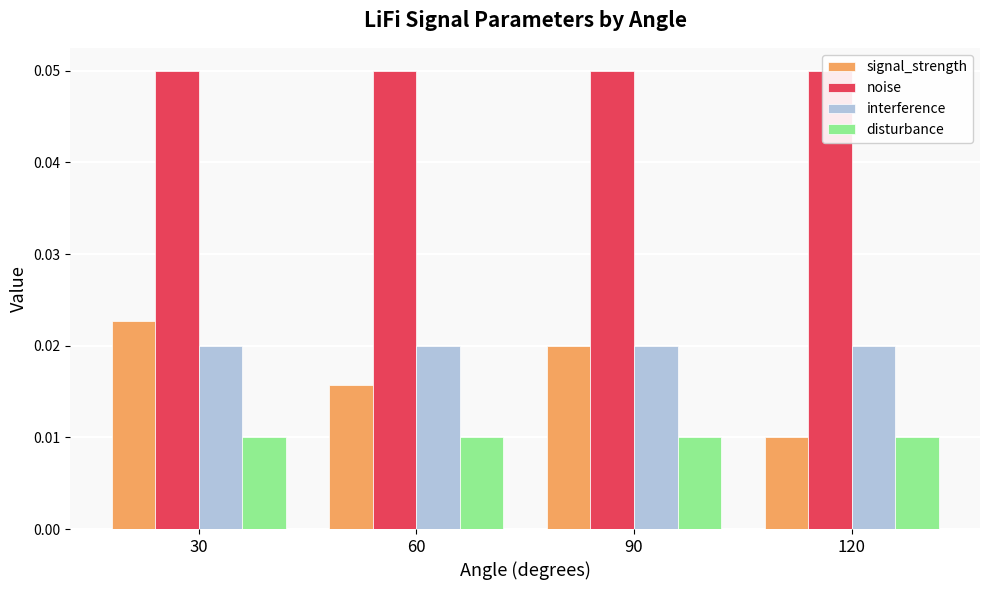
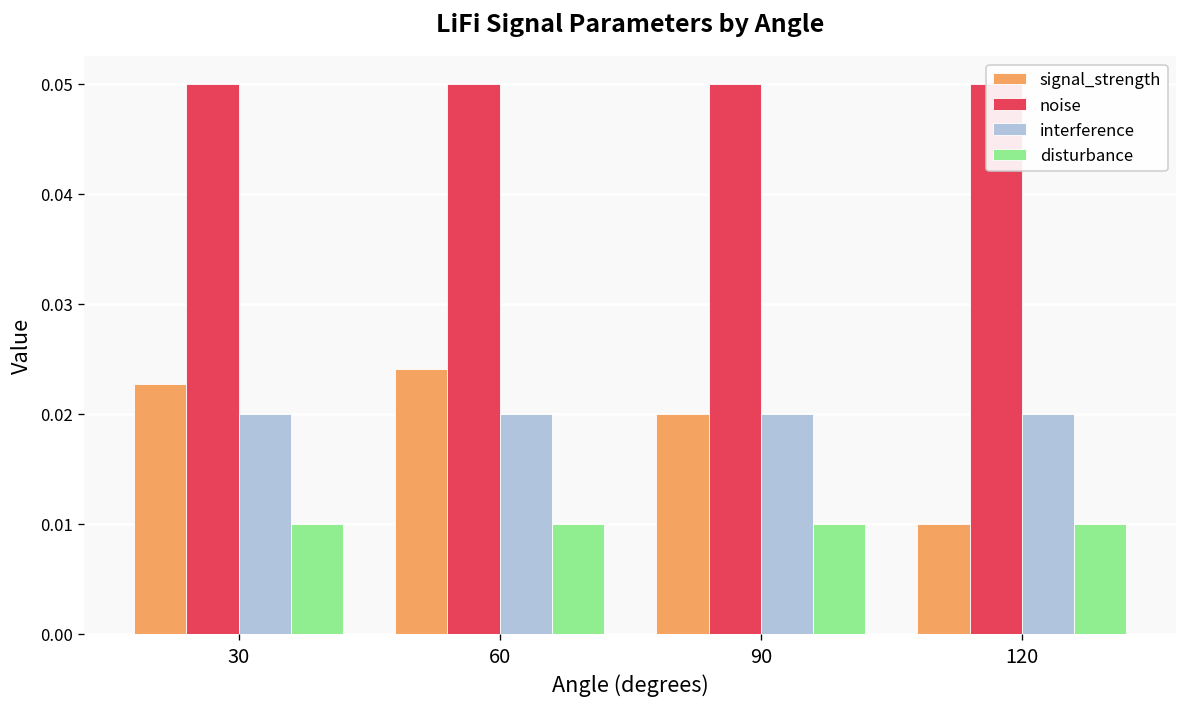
  {
    "signal_strength": {
      "30": 0.023,
-     "60": 0.016,
+     "60": 0.024,
      "90": 0.020,
      "120": 0.010
    },
    "noise": {
      "30": 0.050,
      "60": 0.050,
      "90": 0.050
    },
    "interference": {
      "30": 0.020,
      "60": 0.020,
      "90": 0.020,
      "120": 0.020
    },
    "disturbance": {
      "30": 0.010,
      "60": 0.010,
      "90": 0.010,
      "120": 0.010
    }
  }
